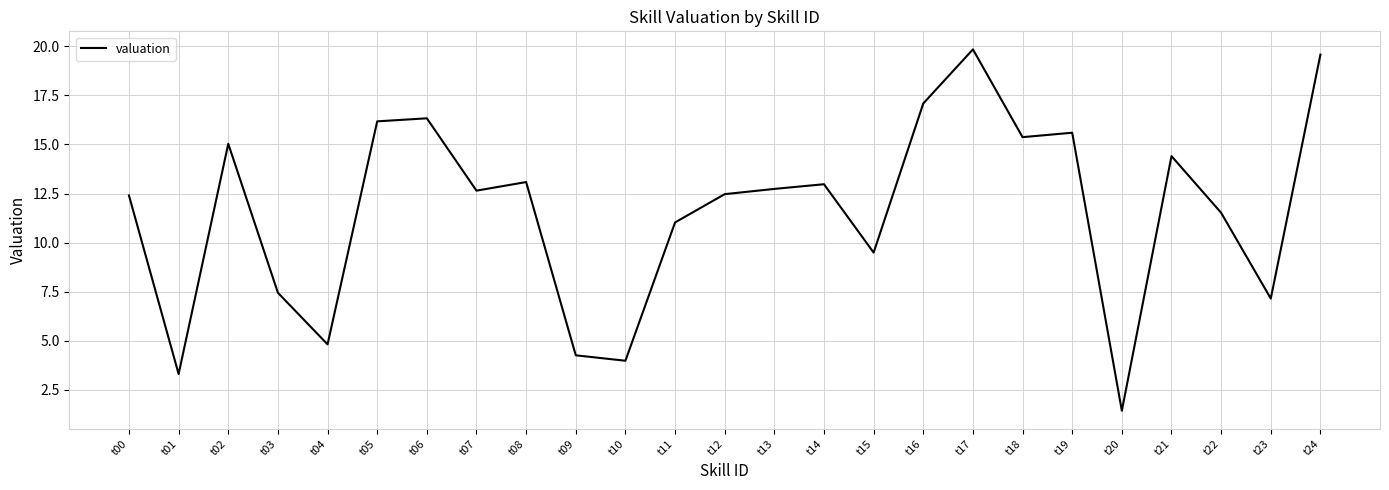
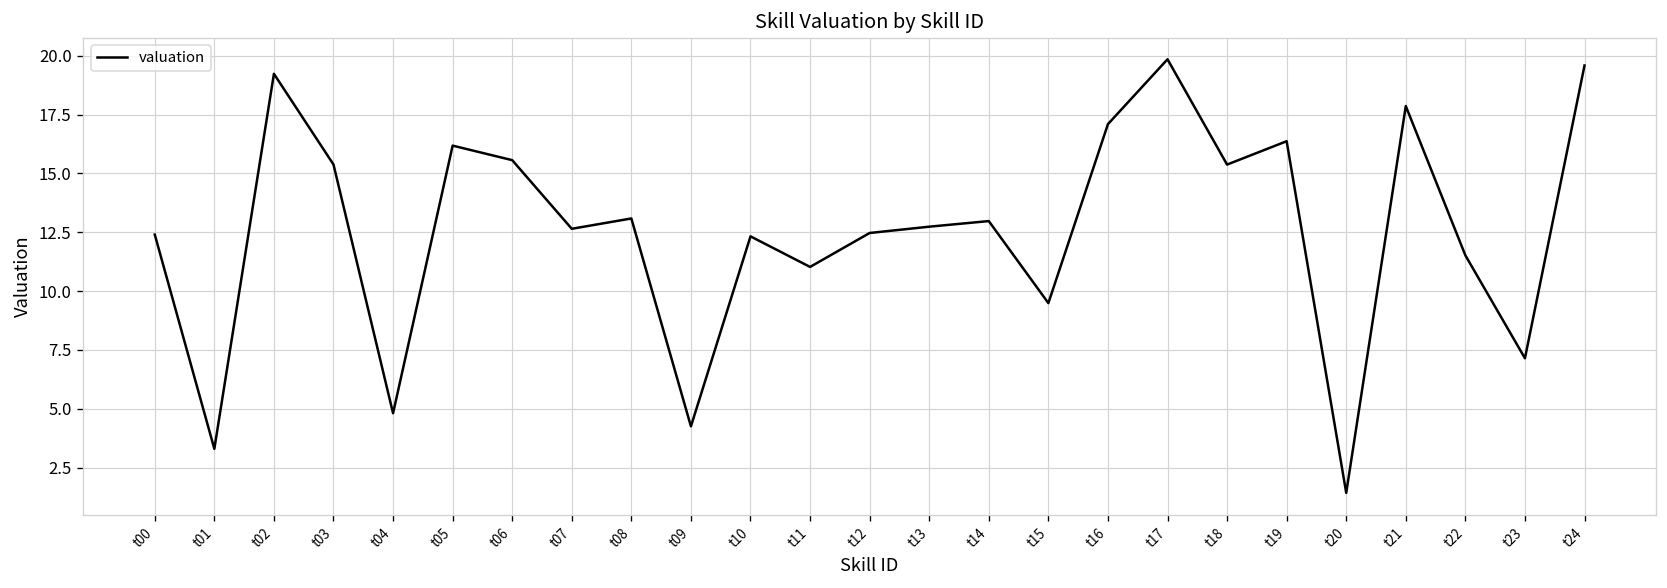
  {
    "t00": 12.4,
    "t01": 3.3,
-   "t02": 15.0,
-   "t03": 7.4,
+   "t02": 19.2,
+   "t03": 15.4,
    "t04": 4.8,
    "t05": 16.2,
-   "t06": 16.3,
+   "t06": 15.6,
    "t07": 12.6,
    "t08": 13.1,
    "t09": 4.3,
-   "t10": 4.0,
+   "t10": 12.3,
    "t11": 11.0,
    "t12": 12.5,
    "t13": 12.7,
    "t14": 13.0,
    "t15": 9.5,
    "t16": 17.1,
    "t17": 19.8,
    "t18": 15.4,
-   "t19": 15.6,
+   "t19": 16.4,
    "t20": 1.4,
-   "t21": 14.4,
+   "t21": 17.9,
    "t22": 11.5,
    "t23": 7.1,
    "t24": 19.6
  }
